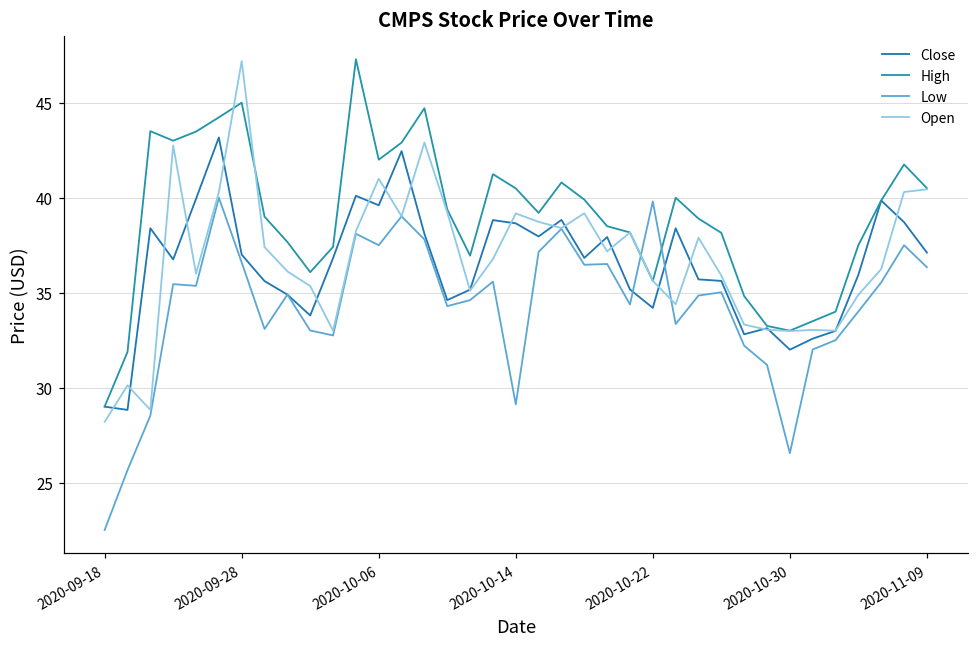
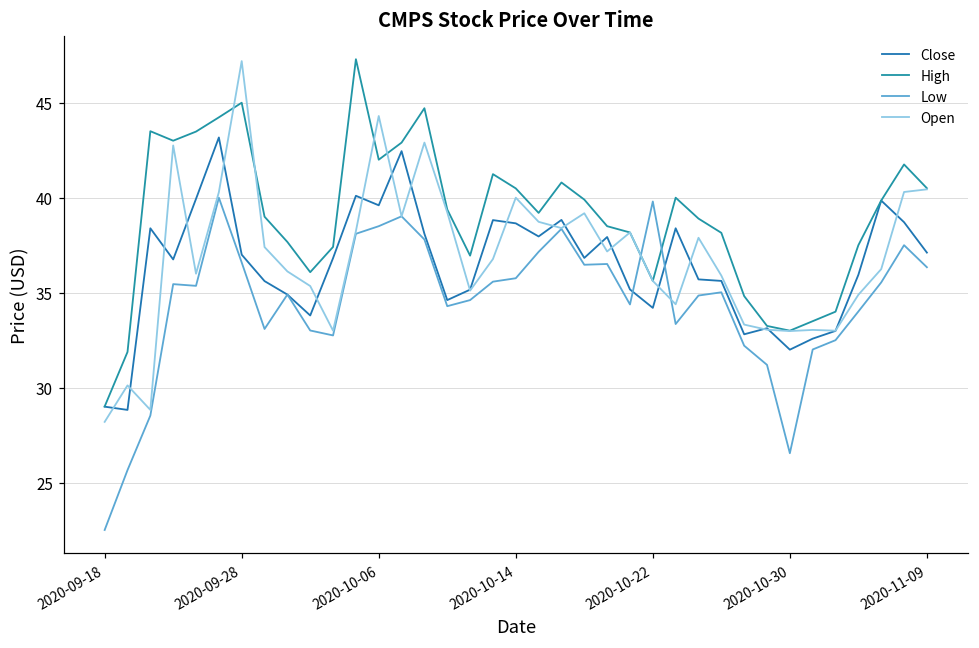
  {
    "Low": {
      "2020-09-18": 22.5,
      "2020-09-28": 36.6,
-     "2020-10-06": 37.5,
-     "2020-10-14": 29.1,
+     "2020-10-06": 38.5,
+     "2020-10-14": 35.8,
      "2020-10-22": 39.8,
      "2020-10-30": 26.6,
      "2020-11-09": 36.3
    },
    "Open": {
      "2020-09-18": 28.2,
      "2020-09-28": 47.2,
-     "2020-10-06": 41.0,
-     "2020-10-14": 39.2
+     "2020-10-06": 44.3,
+     "2020-10-14": 40.0
    }
  }
